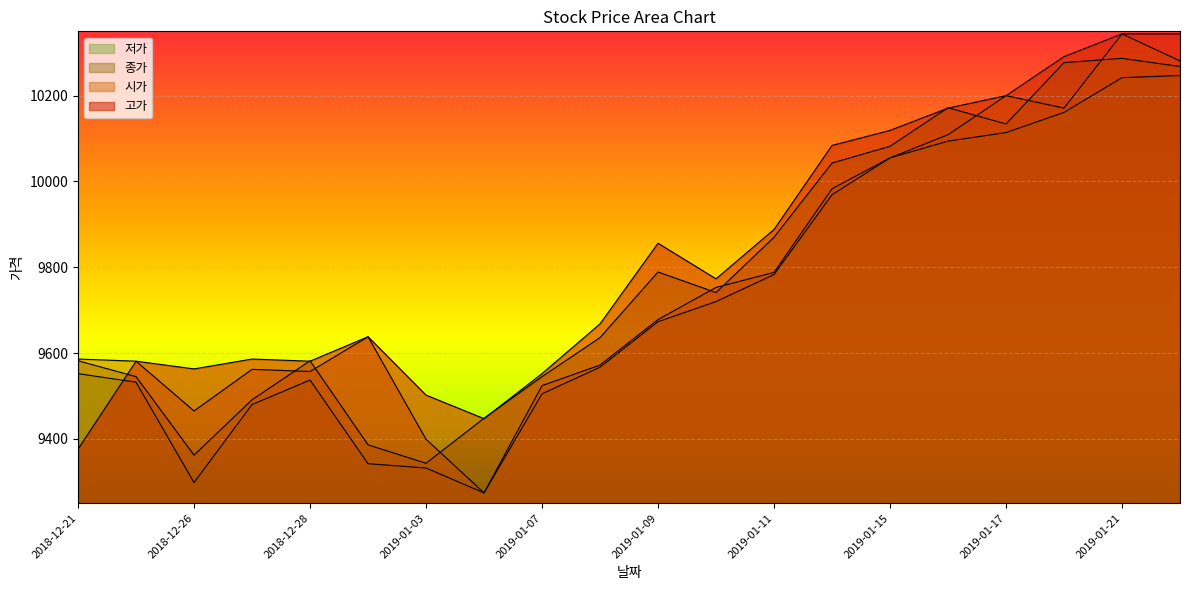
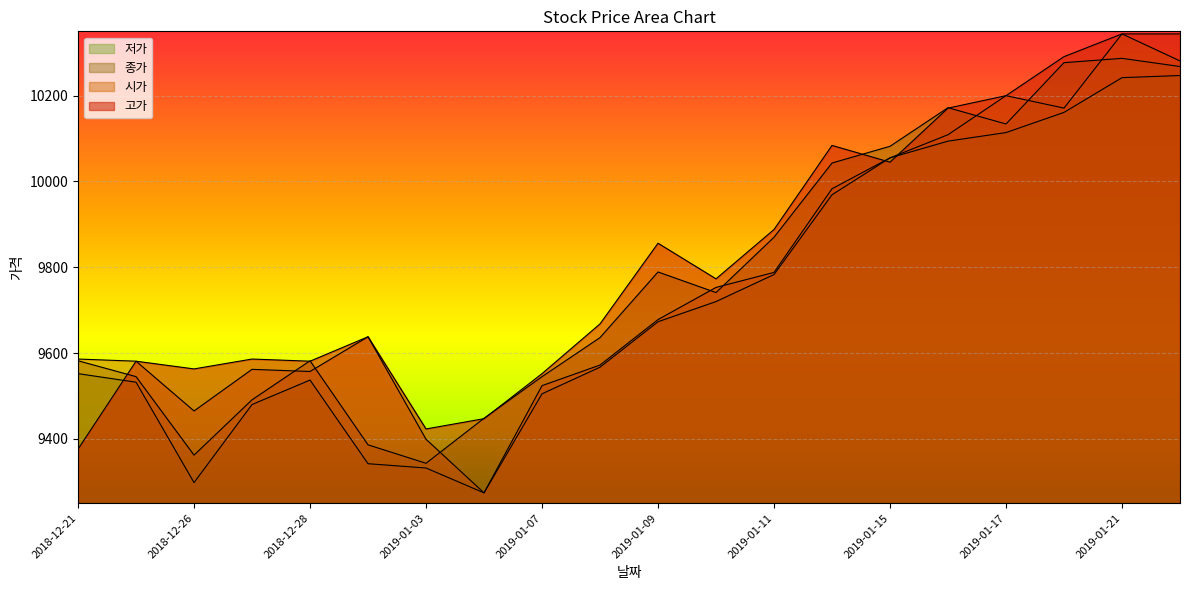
  {
    "고가": {
      "2018-12-21": 9380,
      "2018-12-26": 9560,
-     "2019-01-03": 9500,
+     "2019-01-03": 9420,
      "2019-01-07": 9550,
      "2019-01-09": 9860,
      "2019-01-11": 9890,
-     "2019-01-15": 10120
+     "2019-01-15": 10050
    }
  }
